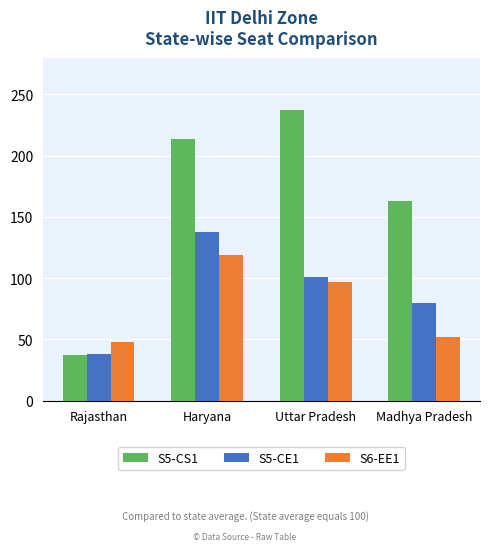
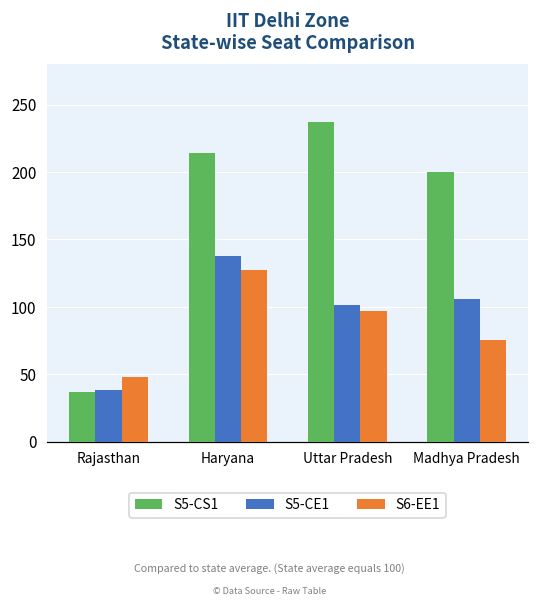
  {
    "S5-CS1": {
      "Rajasthan": 37,
      "Haryana": 214,
      "Uttar Pradesh": 237,
-     "Madhya Pradesh": 163
+     "Madhya Pradesh": 200
    },
    "S5-CE1": {
      "Rajasthan": 38,
      "Haryana": 138,
      "Uttar Pradesh": 101,
-     "Madhya Pradesh": 80
+     "Madhya Pradesh": 106
    },
    "S6-EE1": {
      "Rajasthan": 48,
-     "Haryana": 119,
+     "Haryana": 127,
      "Uttar Pradesh": 97,
-     "Madhya Pradesh": 52
+     "Madhya Pradesh": 75
    }
  }
